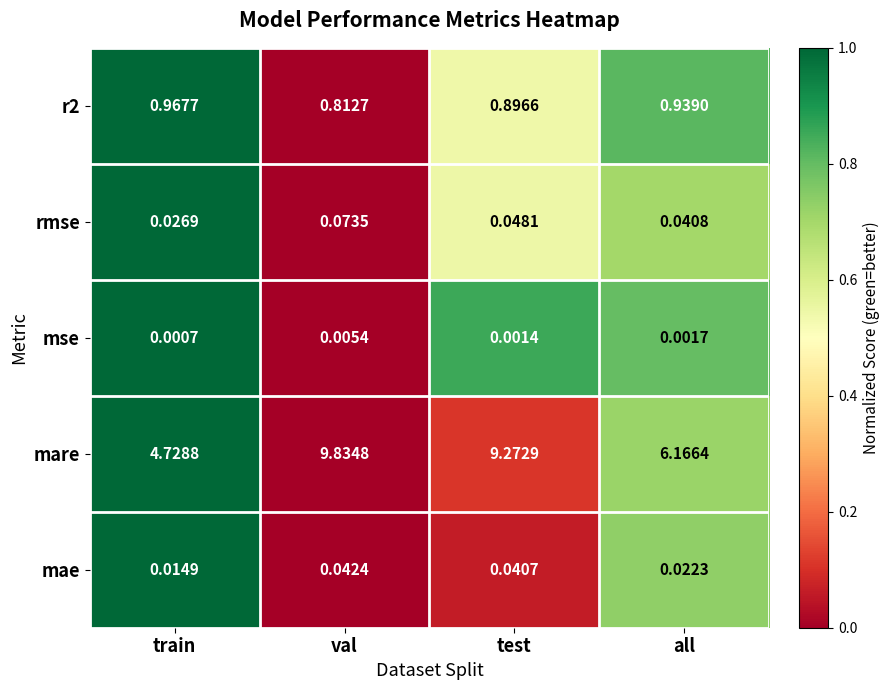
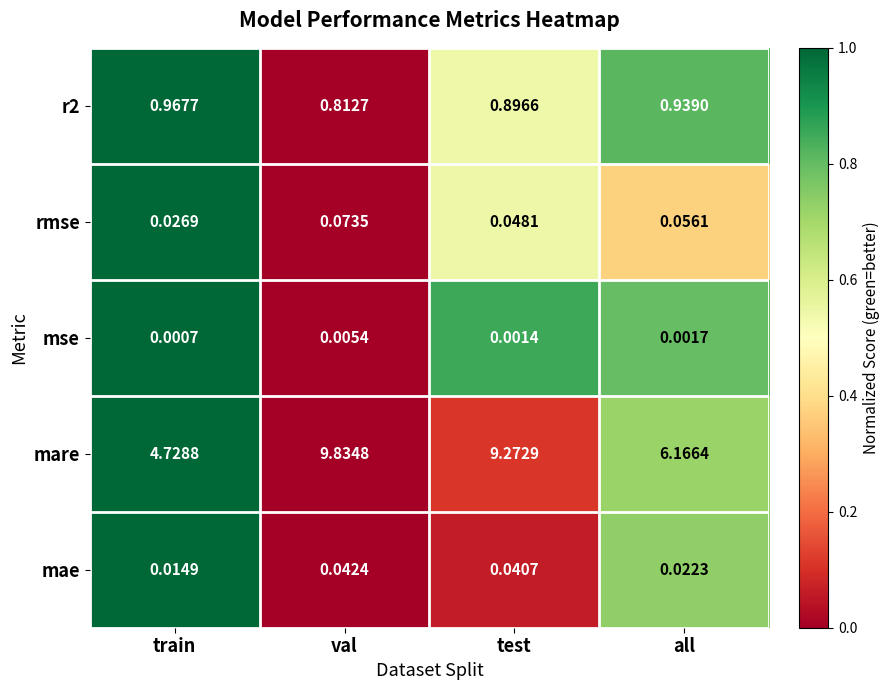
  {
    "r2": {
      "train": 0.9677,
      "val": 0.8127,
      "test": 0.8966,
      "all": 0.9390
    },
    "rmse": {
      "train": 0.0269,
      "val": 0.0735,
      "test": 0.0481,
-     "all": 0.0408
+     "all": 0.0561
    },
    "mse": {
      "train": 0.0007,
      "val": 0.0054,
      "test": 0.0014,
      "all": 0.0017
    },
    "mare": {
      "train": 4.7288,
      "val": 9.8348,
      "test": 9.2729,
      "all": 6.1664
    },
    "mae": {
      "train": 0.0149,
      "val": 0.0424,
      "test": 0.0407,
      "all": 0.0223
    }
  }
